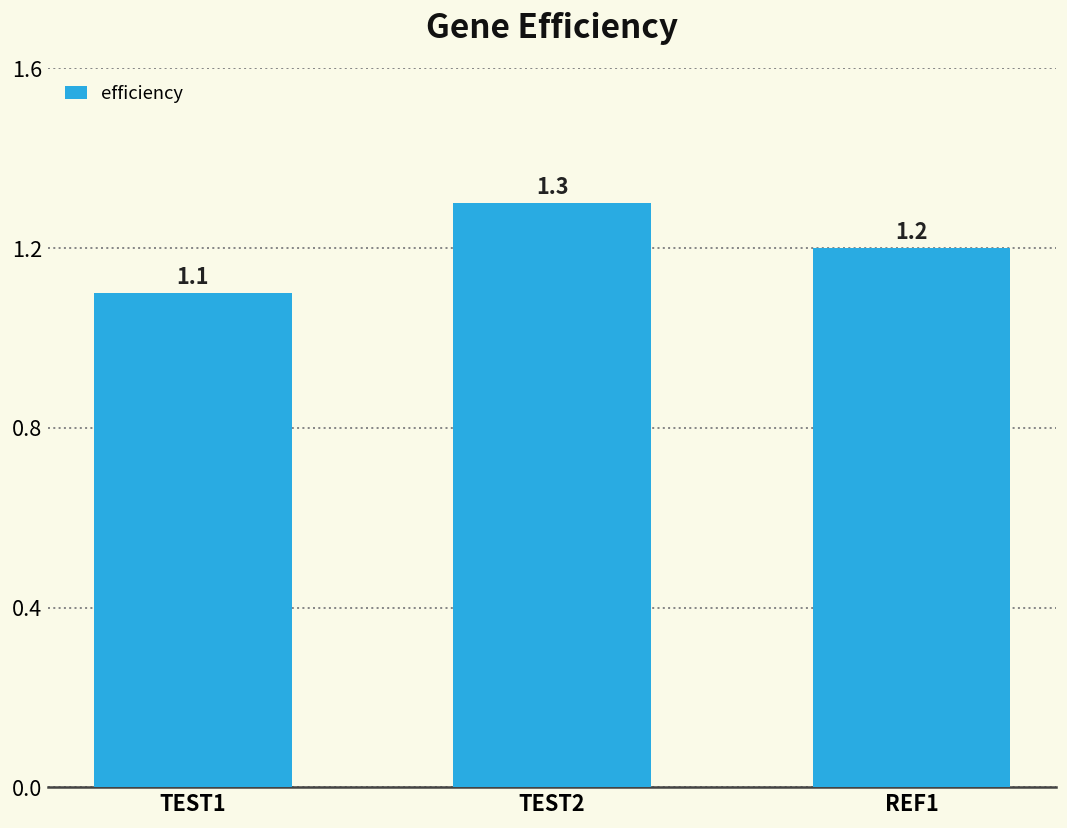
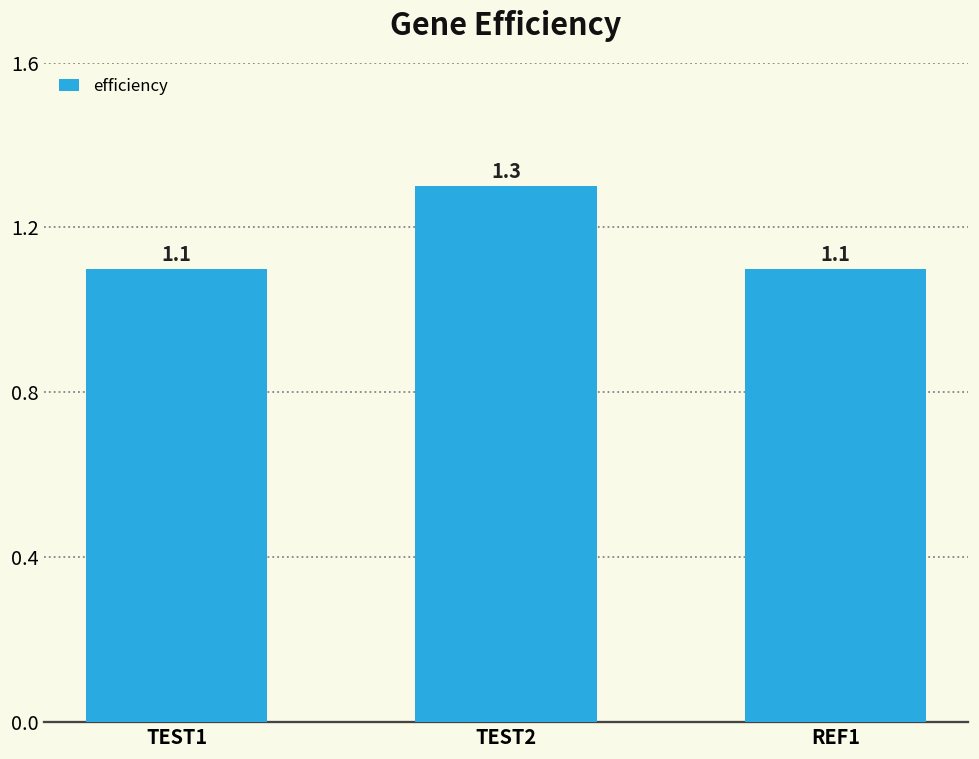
  {
    "TEST1": 1.1,
    "TEST2": 1.3,
-   "REF1": 1.2
+   "REF1": 1.1
  }
